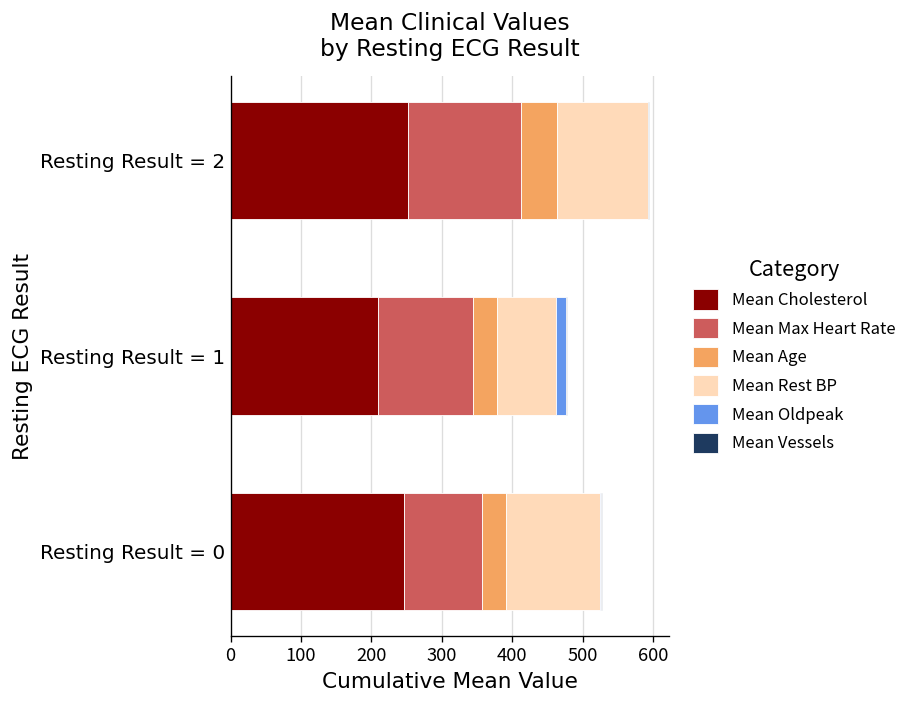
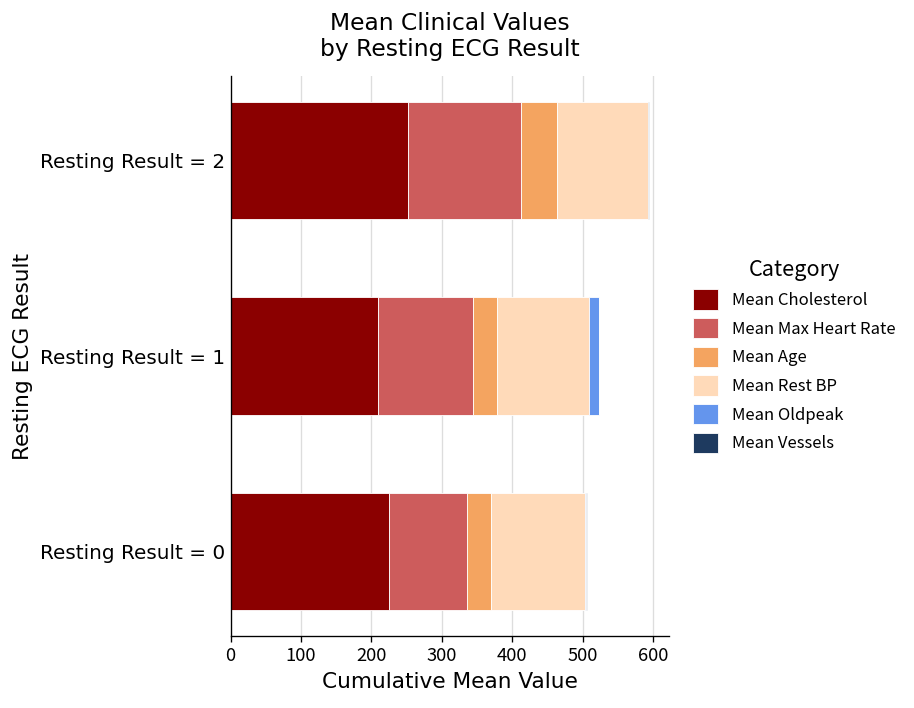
  {
    "Mean Cholesterol": {
      "Resting Result = 2": 250,
      "Resting Result = 1": 210,
-     "Resting Result = 0": 250
+     "Resting Result = 0": 230
    },
    "Mean Max Heart Rate": {
      "Resting Result = 2": 160,
      "Resting Result = 1": 130,
      "Resting Result = 0": 110
    },
    "Mean Age": {
      "Resting Result = 2": 50,
      "Resting Result = 1": 30,
      "Resting Result = 0": 30
    },
    "Mean Rest BP": {
      "Resting Result = 2": 130,
-     "Resting Result = 1": 80,
+     "Resting Result = 1": 130,
      "Resting Result = 0": 130
    },
    "Mean Oldpeak": {
      "Resting Result = 1": 10
    }
  }
